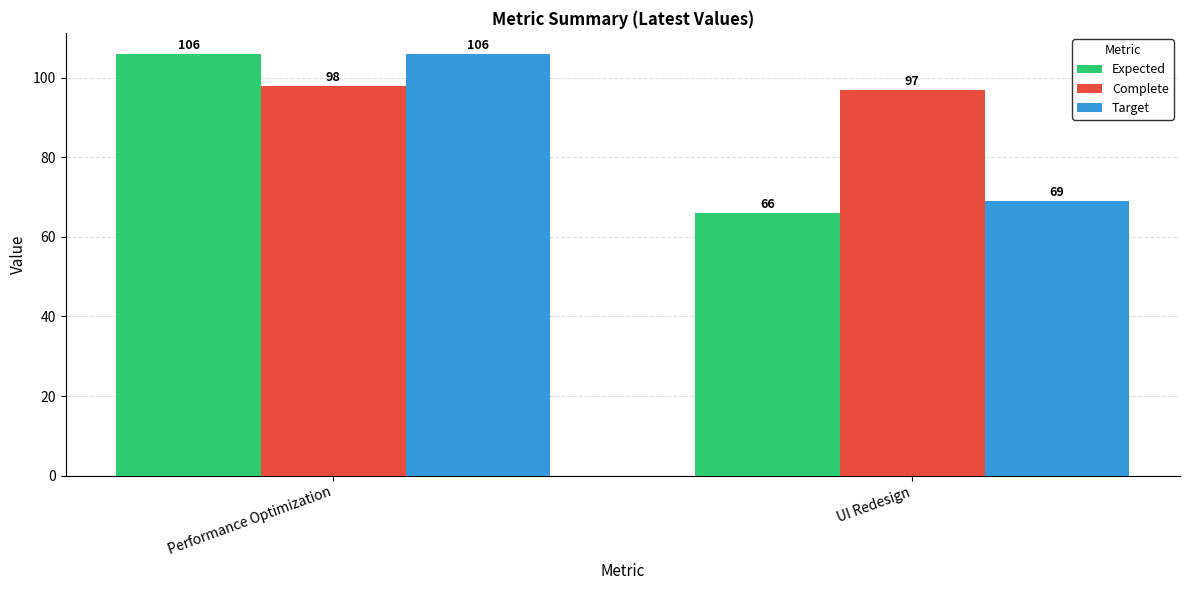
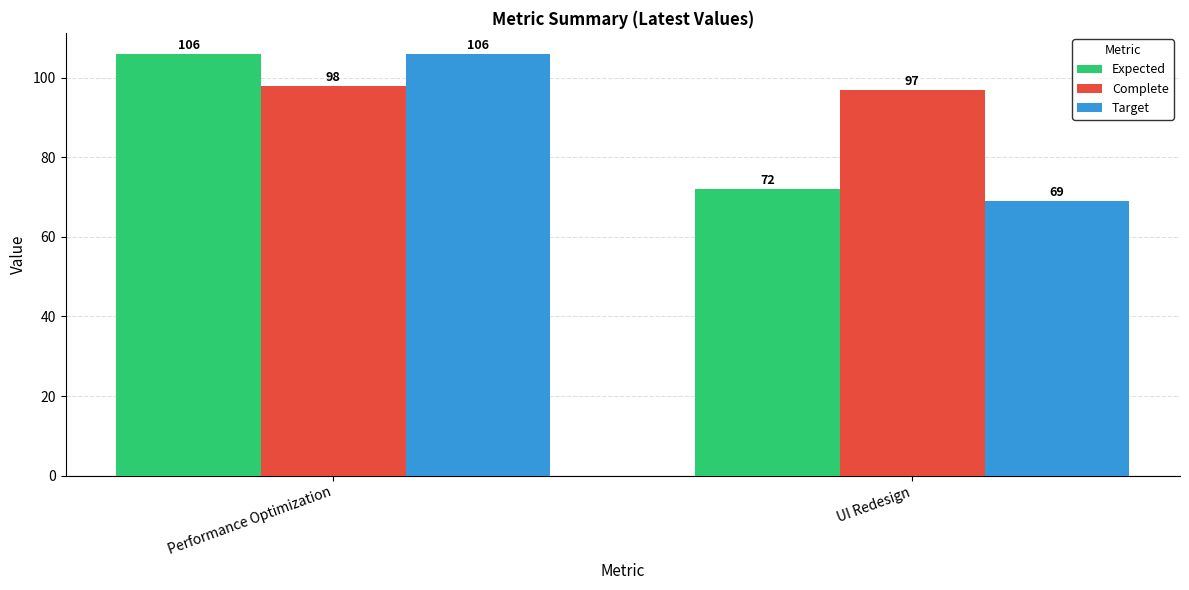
  {
    "Expected": {
      "Performance Optimization": 106,
-     "UI Redesign": 66
+     "UI Redesign": 72
    },
    "Complete": {
      "Performance Optimization": 98,
      "UI Redesign": 97
    },
    "Target": {
      "Performance Optimization": 106,
      "UI Redesign": 69
    }
  }
